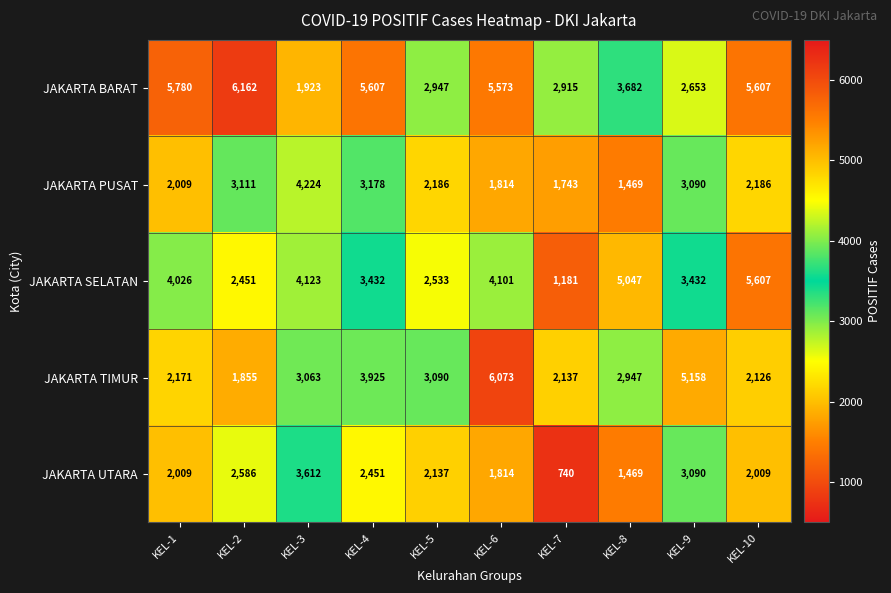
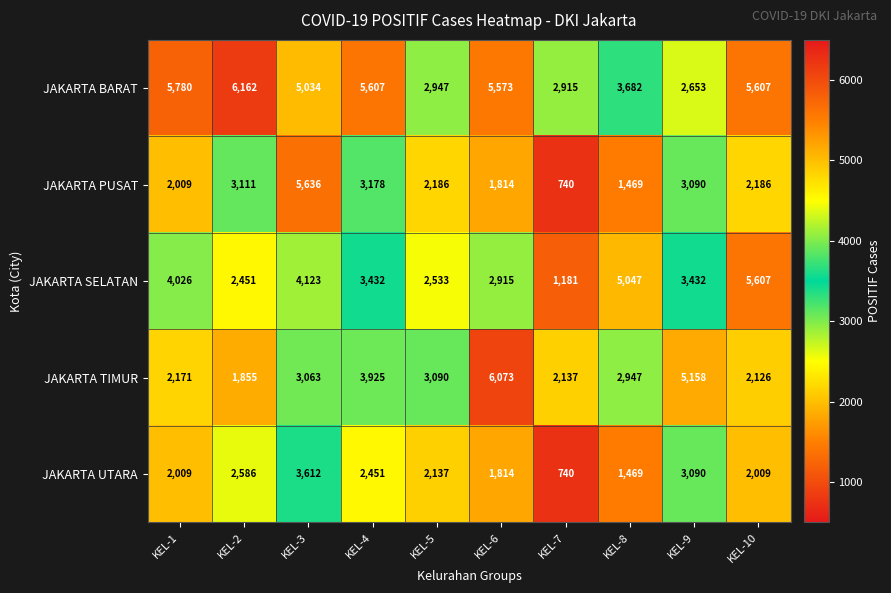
  {
    "JAKARTA BARAT": {
      "KEL-1": "5,780",
      "KEL-2": "6,162",
-     "KEL-3": "1,923",
+     "KEL-3": "5,034",
      "KEL-4": "5,607",
      "KEL-5": "2,947",
      "KEL-6": "5,573",
      "KEL-7": "2,915",
      "KEL-8": "3,682",
      "KEL-9": "2,653",
      "KEL-10": "5,607"
    },
    "JAKARTA PUSAT": {
      "KEL-1": "2,009",
      "KEL-2": "3,111",
-     "KEL-3": "4,224",
+     "KEL-3": "5,636",
      "KEL-4": "3,178",
      "KEL-5": "2,186",
      "KEL-6": "1,814",
-     "KEL-7": "1,743",
+     "KEL-7": "740",
      "KEL-8": "1,469",
      "KEL-9": "3,090",
      "KEL-10": "2,186"
    },
    "JAKARTA SELATAN": {
      "KEL-1": "4,026",
      "KEL-2": "2,451",
      "KEL-3": "4,123",
      "KEL-4": "3,432",
      "KEL-5": "2,533",
-     "KEL-6": "4,101",
+     "KEL-6": "2,915",
      "KEL-7": "1,181",
      "KEL-8": "5,047",
      "KEL-9": "3,432",
      "KEL-10": "5,607"
    },
    "JAKARTA TIMUR": {
      "KEL-1": "2,171",
      "KEL-2": "1,855",
      "KEL-3": "3,063",
      "KEL-4": "3,925",
      "KEL-5": "3,090",
      "KEL-6": "6,073",
      "KEL-7": "2,137",
      "KEL-8": "2,947",
      "KEL-9": "5,158",
      "KEL-10": "2,126"
    },
    "JAKARTA UTARA": {
      "KEL-1": "2,009",
      "KEL-2": "2,586",
      "KEL-3": "3,612",
      "KEL-4": "2,451",
      "KEL-5": "2,137",
      "KEL-6": "1,814",
      "KEL-7": "740",
      "KEL-8": "1,469",
      "KEL-9": "3,090",
      "KEL-10": "2,009"
    }
  }
